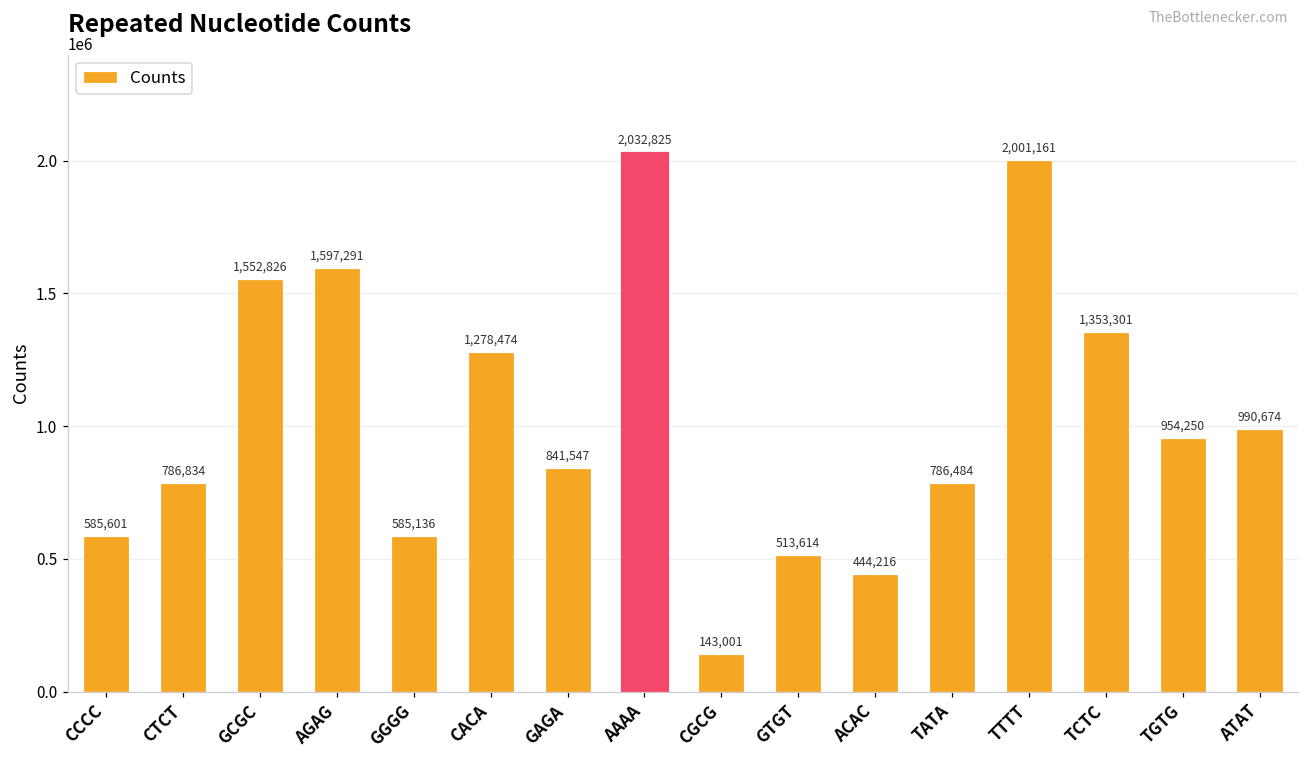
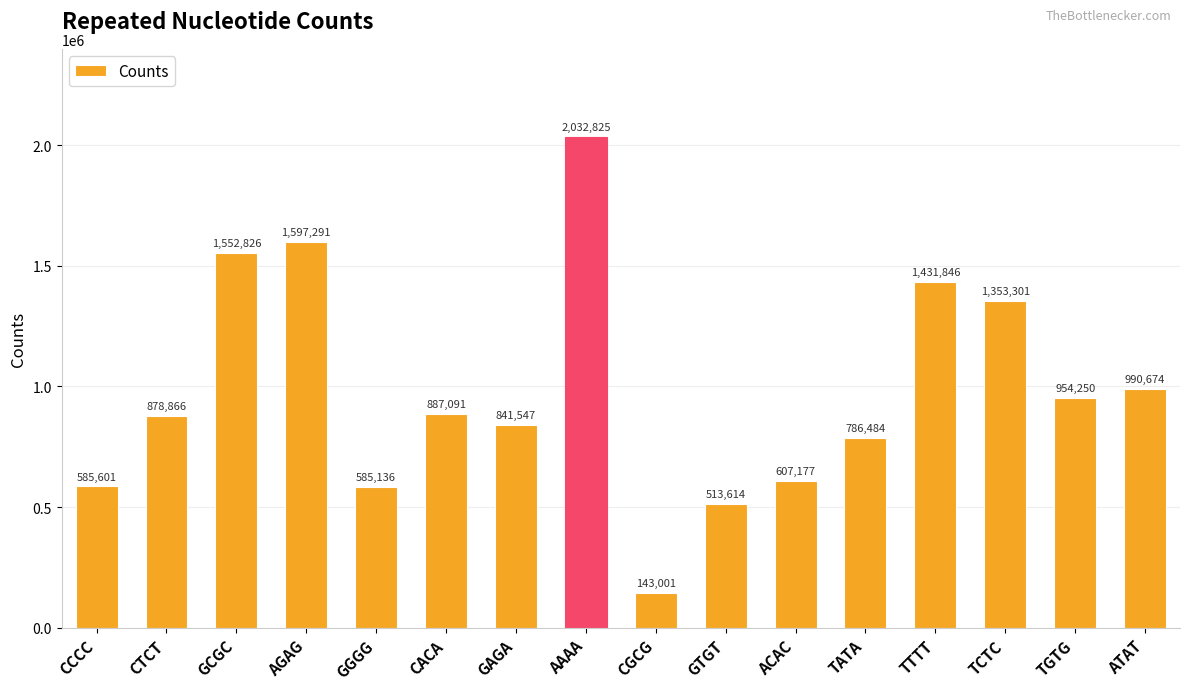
  {
    "CCCC": "585,601",
-   "CTCT": "786,834",
+   "CTCT": "878,866",
    "GCGC": "1,552,826",
    "AGAG": "1,597,291",
    "GGGG": "585,136",
-   "CACA": "1,278,474",
+   "CACA": "887,091",
    "GAGA": "841,547",
    "AAAA": "2,032,825",
    "CGCG": "143,001",
    "GTGT": "513,614",
-   "ACAC": "444,216",
+   "ACAC": "607,177",
    "TATA": "786,484",
-   "TTTT": "2,001,161",
+   "TTTT": "1,431,846",
    "TCTC": "1,353,301",
    "TGTG": "954,250",
    "ATAT": "990,674"
  }
